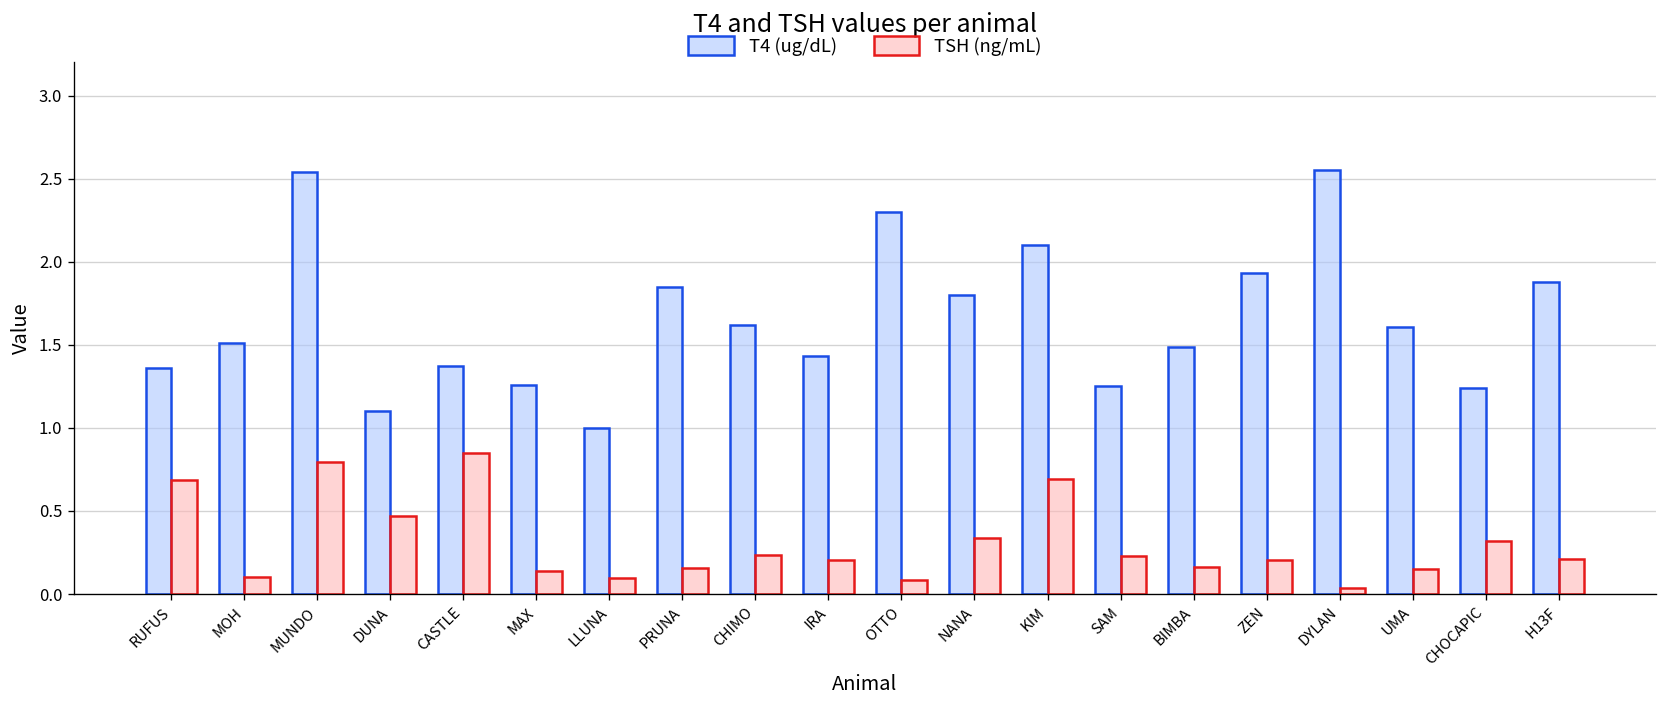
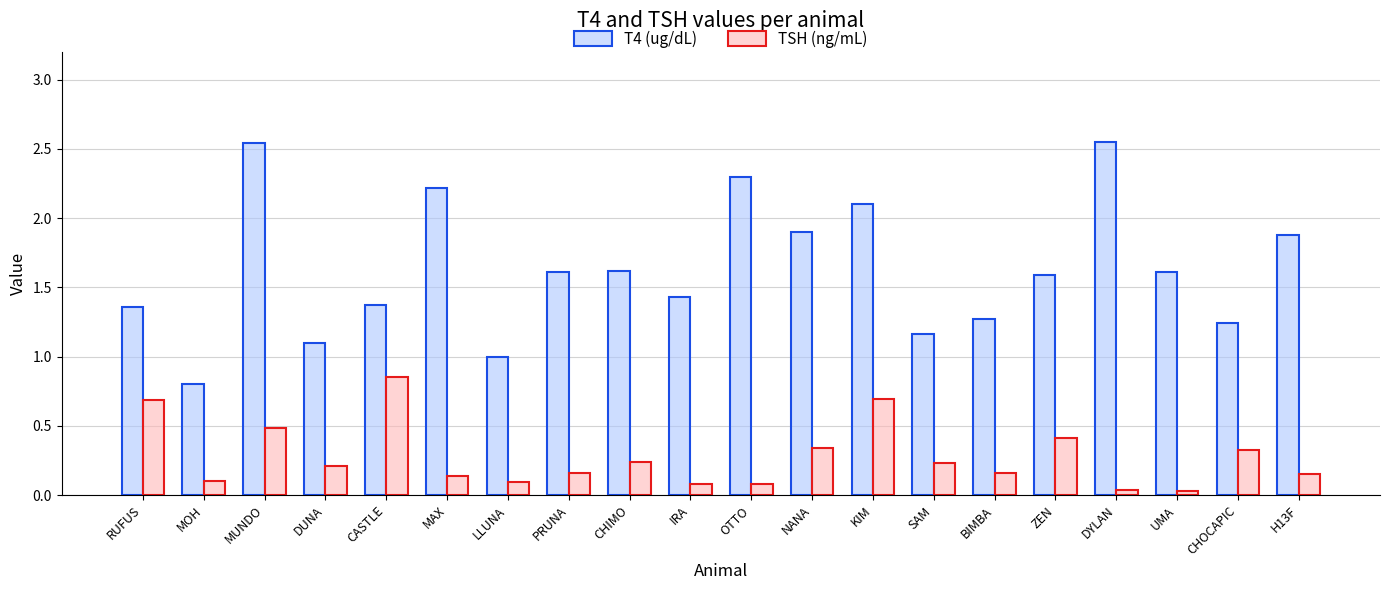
  {
    "T4 (ug/dL)": {
      "RUFUS": 1.36,
-     "MOH": 1.51,
+     "MOH": 0.80,
      "MUNDO": 2.54,
      "DUNA": 1.10,
      "CASTLE": 1.37,
-     "MAX": 1.26,
+     "MAX": 2.22,
      "LLUNA": 1.00,
-     "PRUNA": 1.85,
+     "PRUNA": 1.61,
      "CHIMO": 1.62,
      "IRA": 1.43,
      "OTTO": 2.30,
-     "NANA": 1.8,
+     "NANA": 1.9,
      "KIM": 2.10,
-     "SAM": 1.25,
-     "BIMBA": 1.49,
-     "ZEN": 1.93,
+     "SAM": 1.16,
+     "BIMBA": 1.27,
+     "ZEN": 1.59,
      "DYLAN": 2.55,
      "UMA": 1.61,
      "CHOCAPIC": 1.24,
      "H13F": 1.88
    },
    "TSH (ng/mL)": {
      "RUFUS": 0.69,
      "MOH": 0.10,
-     "MUNDO": 0.80,
-     "DUNA": 0.47,
+     "MUNDO": 0.49,
+     "DUNA": 0.21,
      "CASTLE": 0.85,
      "MAX": 0.14,
      "LLUNA": 0.10,
      "PRUNA": 0.16,
      "CHIMO": 0.24,
-     "IRA": 0.21,
+     "IRA": 0.08,
      "OTTO": 0.08,
      "NANA": 0.34,
      "KIM": 0.69,
      "SAM": 0.23,
      "BIMBA": 0.16,
-     "ZEN": 0.20,
+     "ZEN": 0.41,
      "DYLAN": 0.03,
-     "UMA": 0.15,
+     "UMA": 0.03,
      "CHOCAPIC": 0.32,
-     "H13F": 0.21
+     "H13F": 0.15
    }
  }
